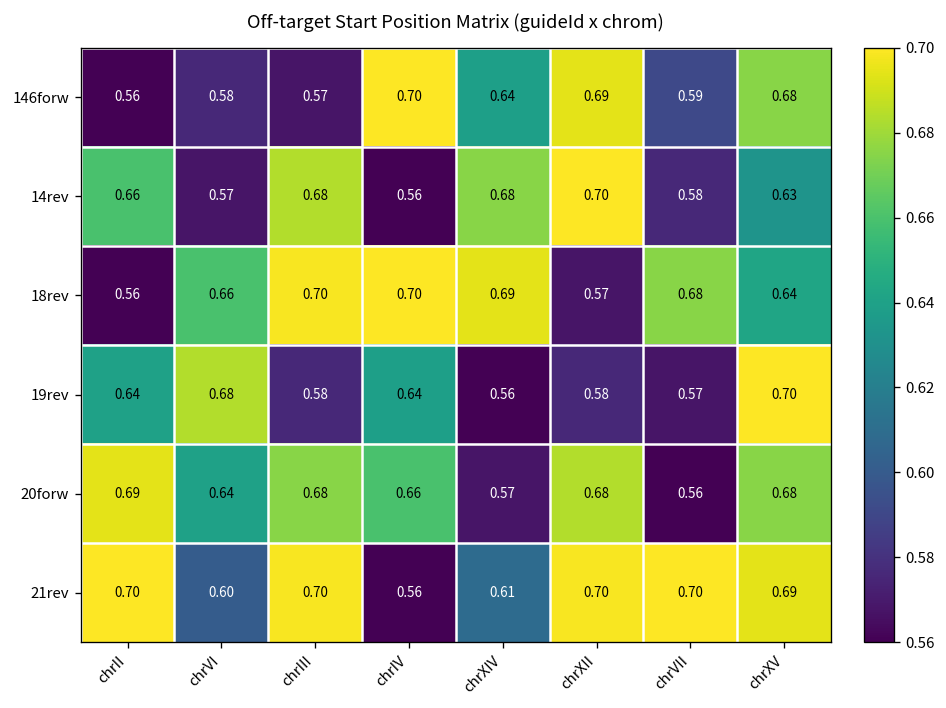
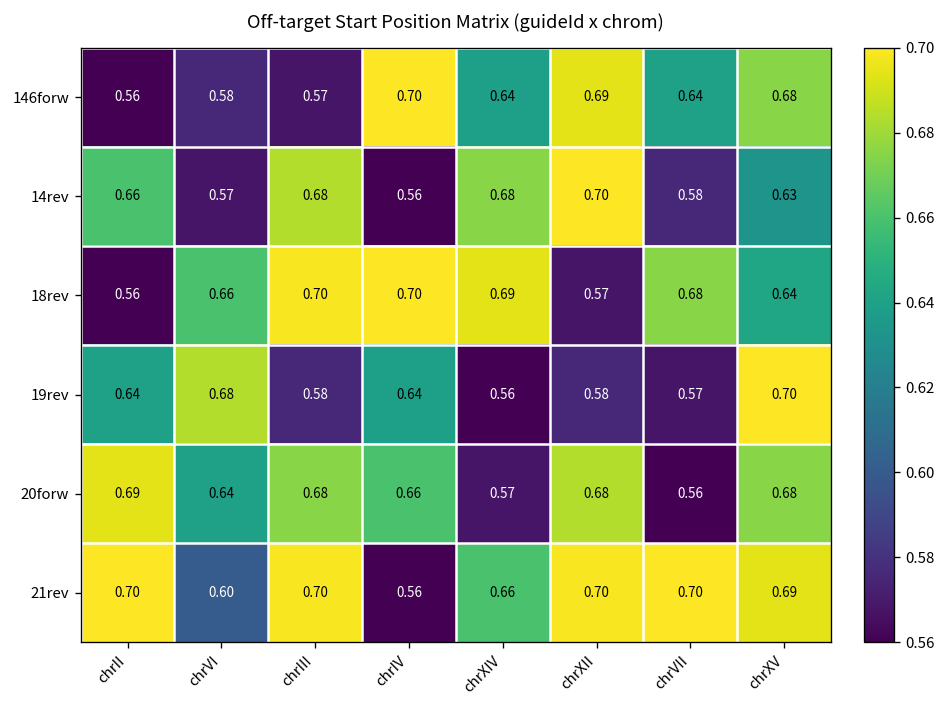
  {
    "146forw": {
      "chrII": 0.56,
      "chrVI": 0.58,
      "chrIII": 0.57,
      "chrIV": 0.70,
      "chrXIV": 0.64,
      "chrXII": 0.69,
-     "chrVII": 0.59,
+     "chrVII": 0.64,
      "chrXV": 0.68
    },
    "14rev": {
      "chrII": 0.66,
      "chrVI": 0.57,
      "chrIII": 0.68,
      "chrIV": 0.56,
      "chrXIV": 0.68,
      "chrXII": 0.70,
      "chrVII": 0.58,
      "chrXV": 0.63
    },
    "18rev": {
      "chrII": 0.56,
      "chrVI": 0.66,
      "chrIII": 0.70,
      "chrIV": 0.70,
      "chrXIV": 0.69,
      "chrXII": 0.57,
      "chrVII": 0.68,
      "chrXV": 0.64
    },
    "19rev": {
      "chrII": 0.64,
      "chrVI": 0.68,
      "chrIII": 0.58,
      "chrIV": 0.64,
      "chrXIV": 0.56,
      "chrXII": 0.58,
      "chrVII": 0.57,
      "chrXV": 0.70
    },
    "20forw": {
      "chrII": 0.69,
      "chrVI": 0.64,
      "chrIII": 0.68,
      "chrIV": 0.66,
      "chrXIV": 0.57,
      "chrXII": 0.68,
      "chrVII": 0.56,
      "chrXV": 0.68
    },
    "21rev": {
      "chrII": 0.70,
      "chrVI": 0.60,
      "chrIII": 0.70,
      "chrIV": 0.56,
-     "chrXIV": 0.61,
+     "chrXIV": 0.66,
      "chrXII": 0.70,
      "chrVII": 0.70,
      "chrXV": 0.69
    }
  }
